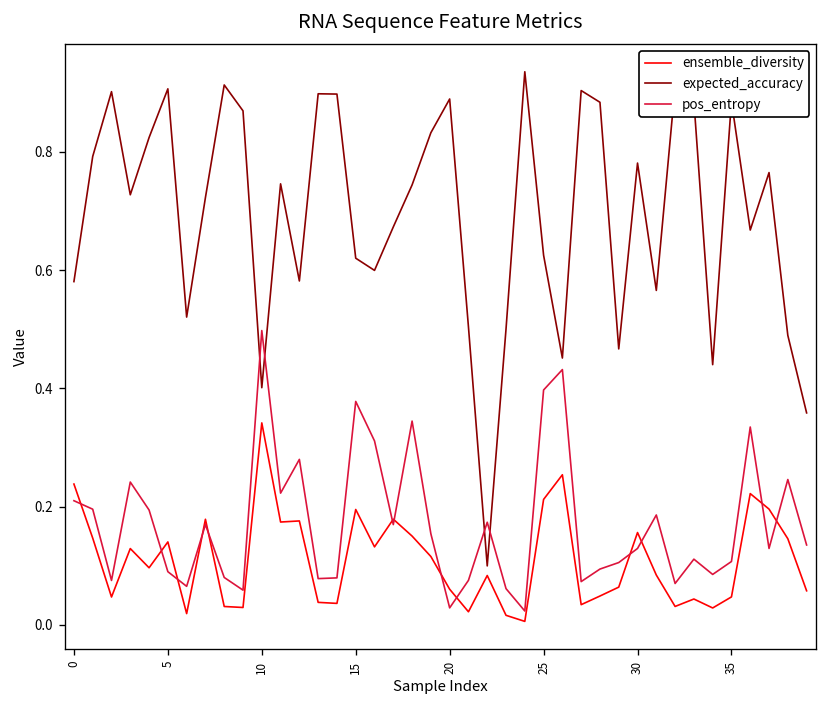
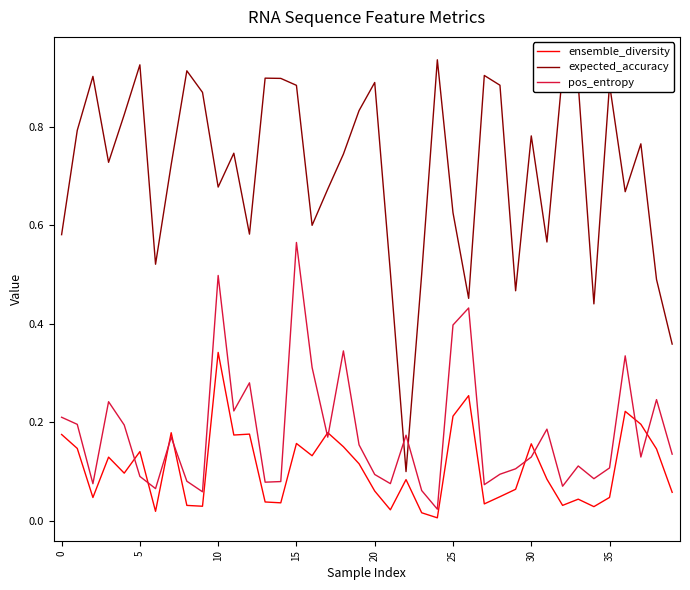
  {
    "ensemble_diversity": {
-     "0": 0.24,
+     "0": 0.18,
      "5": 0.14,
      "10": 0.34,
-     "15": 0.20,
+     "15": 0.16,
      "20": 0.06,
      "25": 0.21,
      "30": 0.16,
      "35": 0.05
    },
    "expected_accuracy": {
      "0": 0.58,
-     "5": 0.91,
-     "10": 0.40,
-     "15": 0.62,
+     "5": 0.93,
+     "10": 0.68,
+     "15": 0.88,
      "20": 0.89,
      "25": 0.63,
      "30": 0.78
    },
    "pos_entropy": {
      "0": 0.21,
      "5": 0.09,
      "10": 0.50,
-     "15": 0.38,
-     "20": 0.03,
+     "15": 0.56,
+     "20": 0.09,
      "25": 0.40,
      "30": 0.13,
      "35": 0.11
    }
  }
